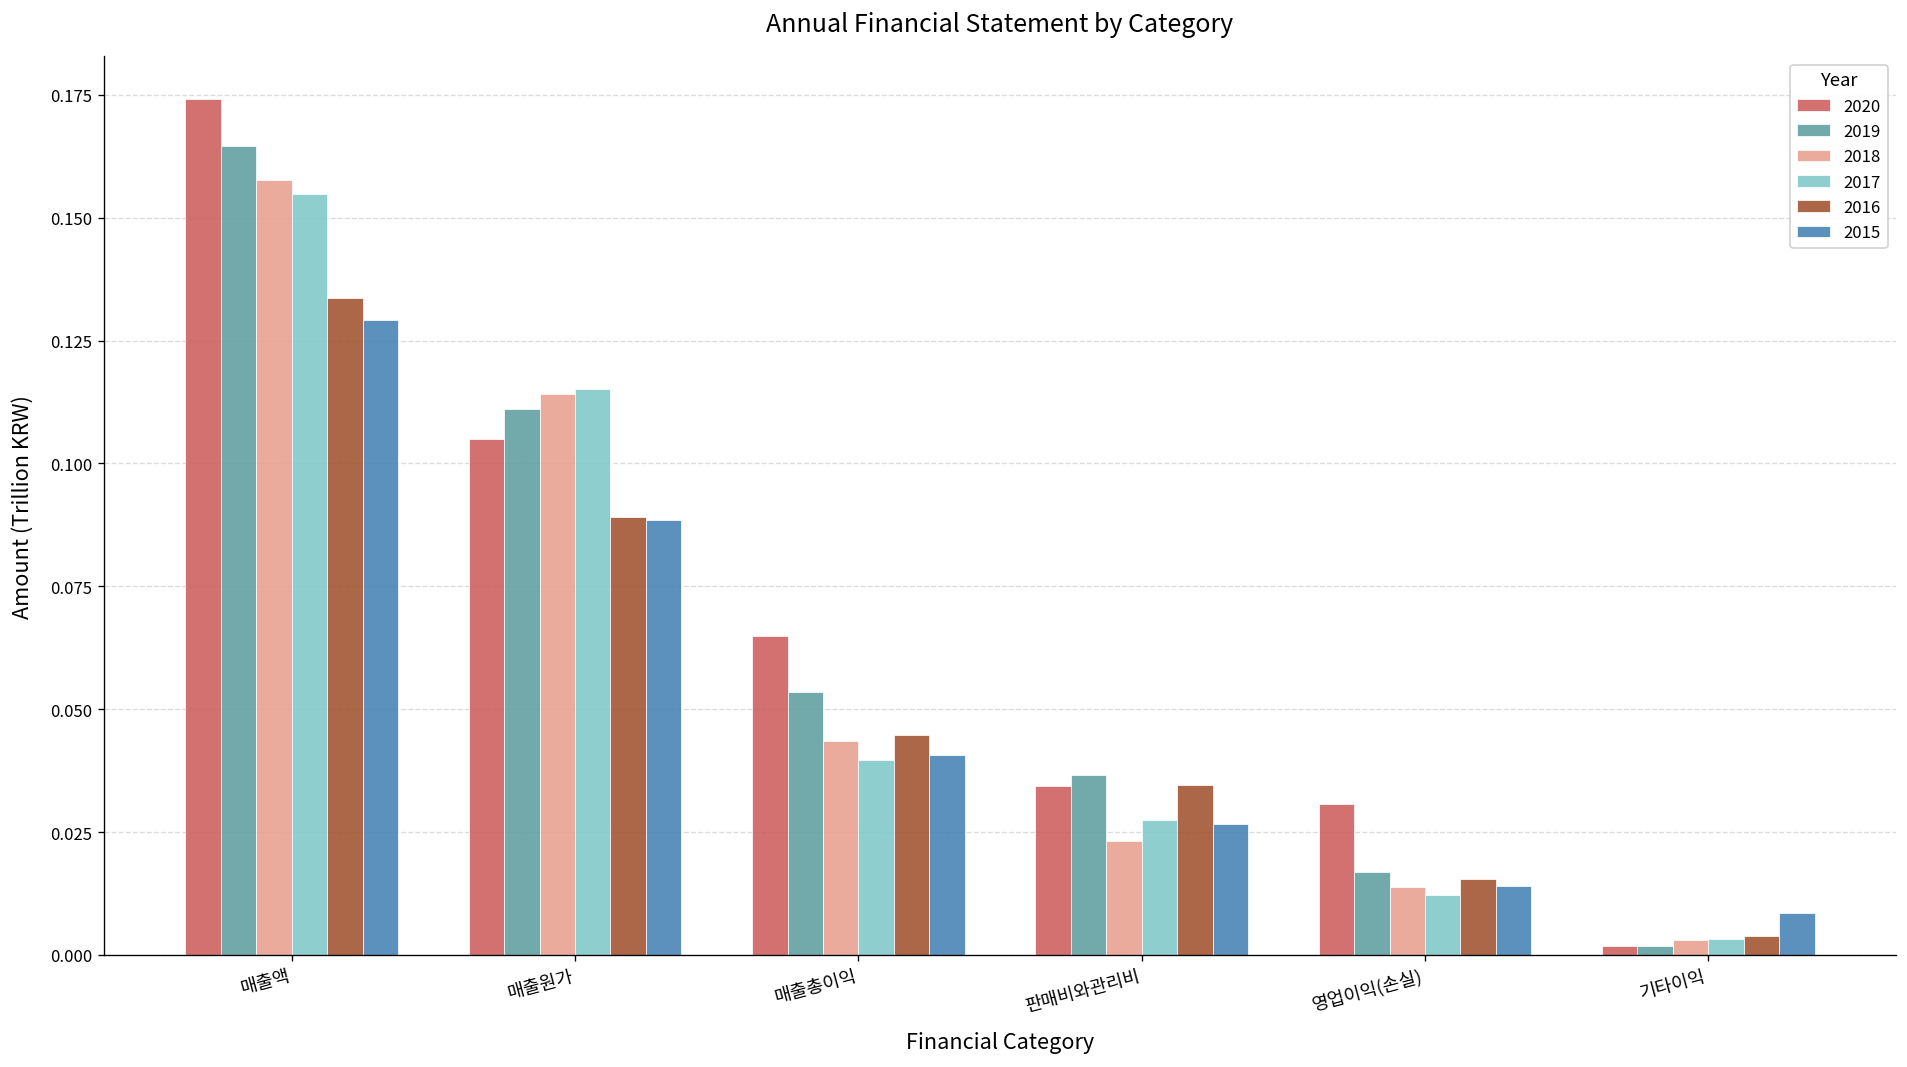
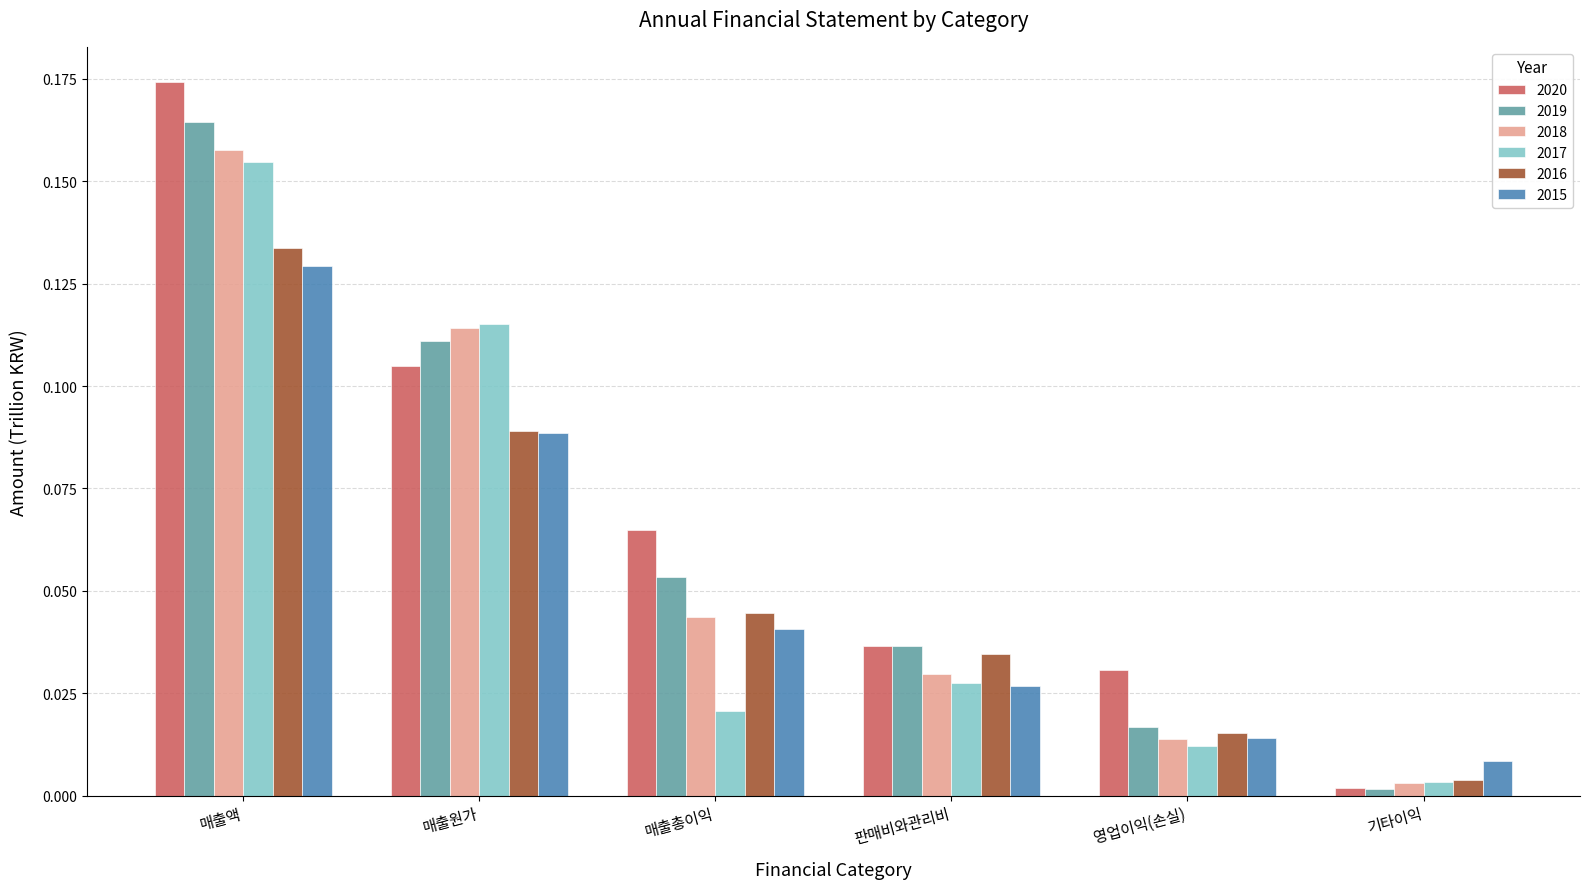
  {
    "2020": {
      "매출액": 0.174,
      "매출원가": 0.105,
      "매출총이익": 0.065,
-     "판매비와관리비": 0.034,
+     "판매비와관리비": 0.037,
      "영업이익(손실)": 0.031,
      "기타이익": 0.002
    },
    "2018": {
      "매출액": 0.158,
      "매출원가": 0.114,
      "매출총이익": 0.044,
-     "판매비와관리비": 0.023,
+     "판매비와관리비": 0.030,
      "영업이익(손실)": 0.014,
      "기타이익": 0.003
    },
    "2017": {
      "매출액": 0.155,
      "매출원가": 0.115,
-     "매출총이익": 0.040,
+     "매출총이익": 0.021,
      "판매비와관리비": 0.028,
      "영업이익(손실)": 0.012,
      "기타이익": 0.003
    },
    "2016": {
      "매출액": 0.134,
      "매출원가": 0.089,
      "매출총이익": 0.045,
      "판매비와관리비": 0.035,
      "영업이익(손실)": 0.015,
      "기타이익": 0.004
    }
  }
